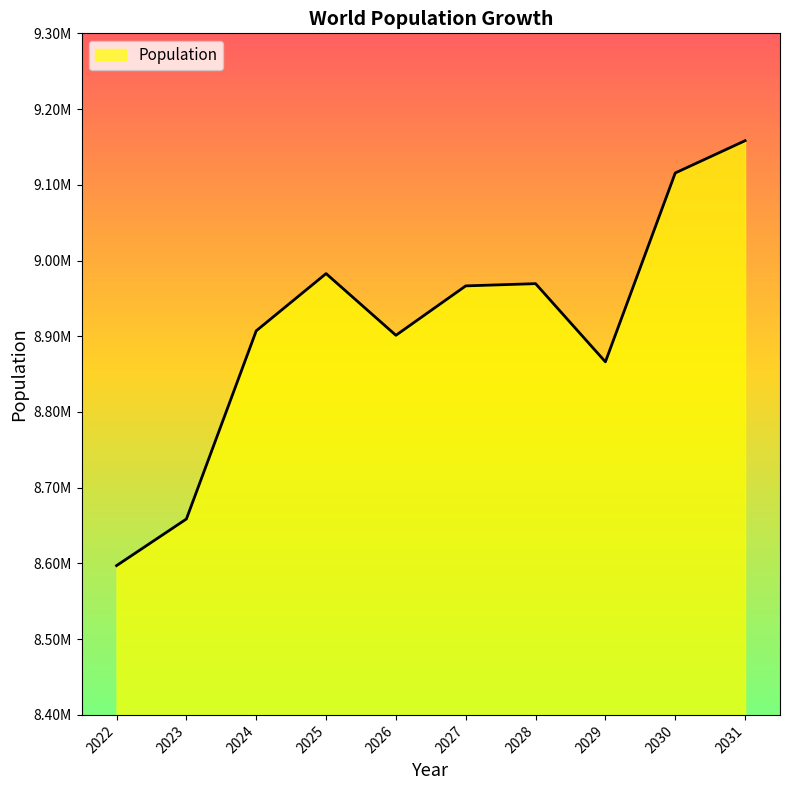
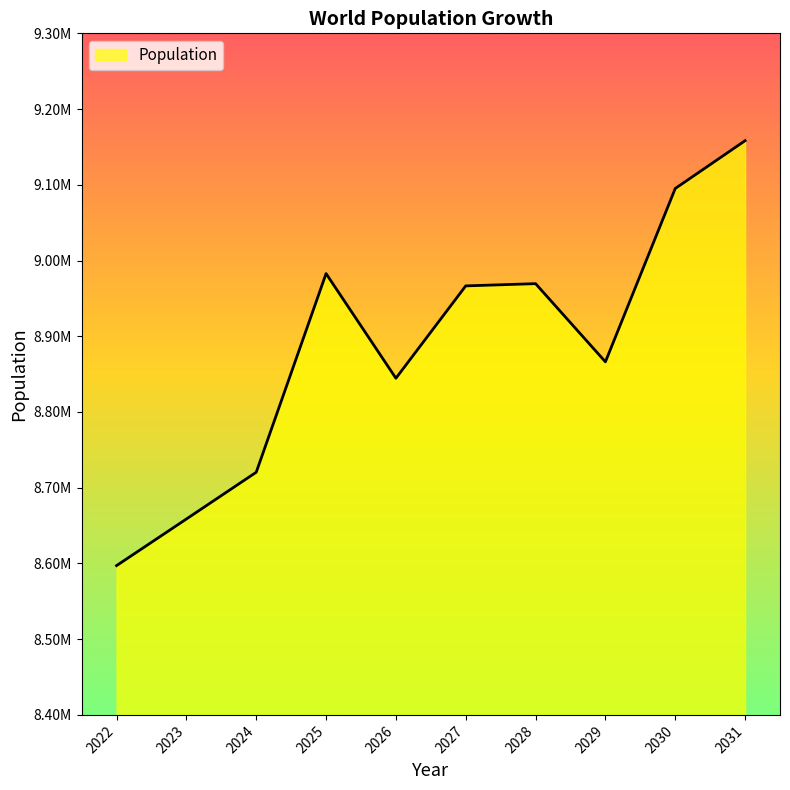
  {
    "2022": 8600000,
    "2023": 8660000,
-   "2024": 8910000,
+   "2024": 8720000,
    "2025": 8980000,
-   "2026": 8900000,
+   "2026": 8840000,
    "2027": 8970000,
    "2028": 8970000,
    "2029": 8870000,
-   "2030": 9120000,
+   "2030": 9100000,
    "2031": 9160000
  }
